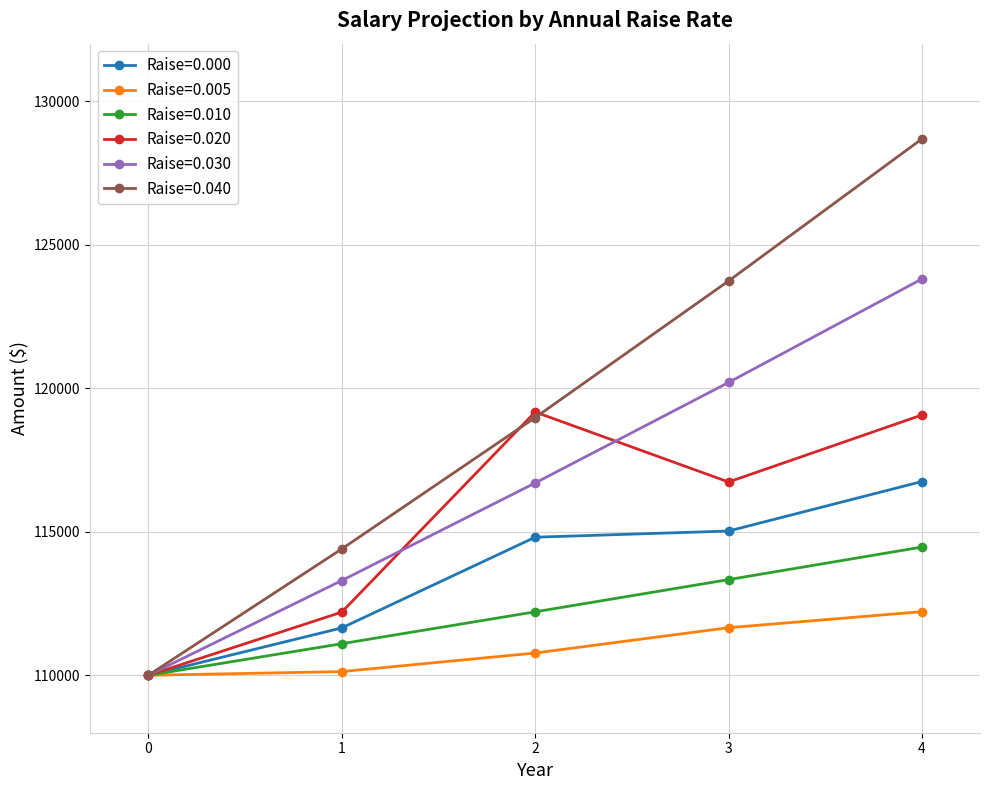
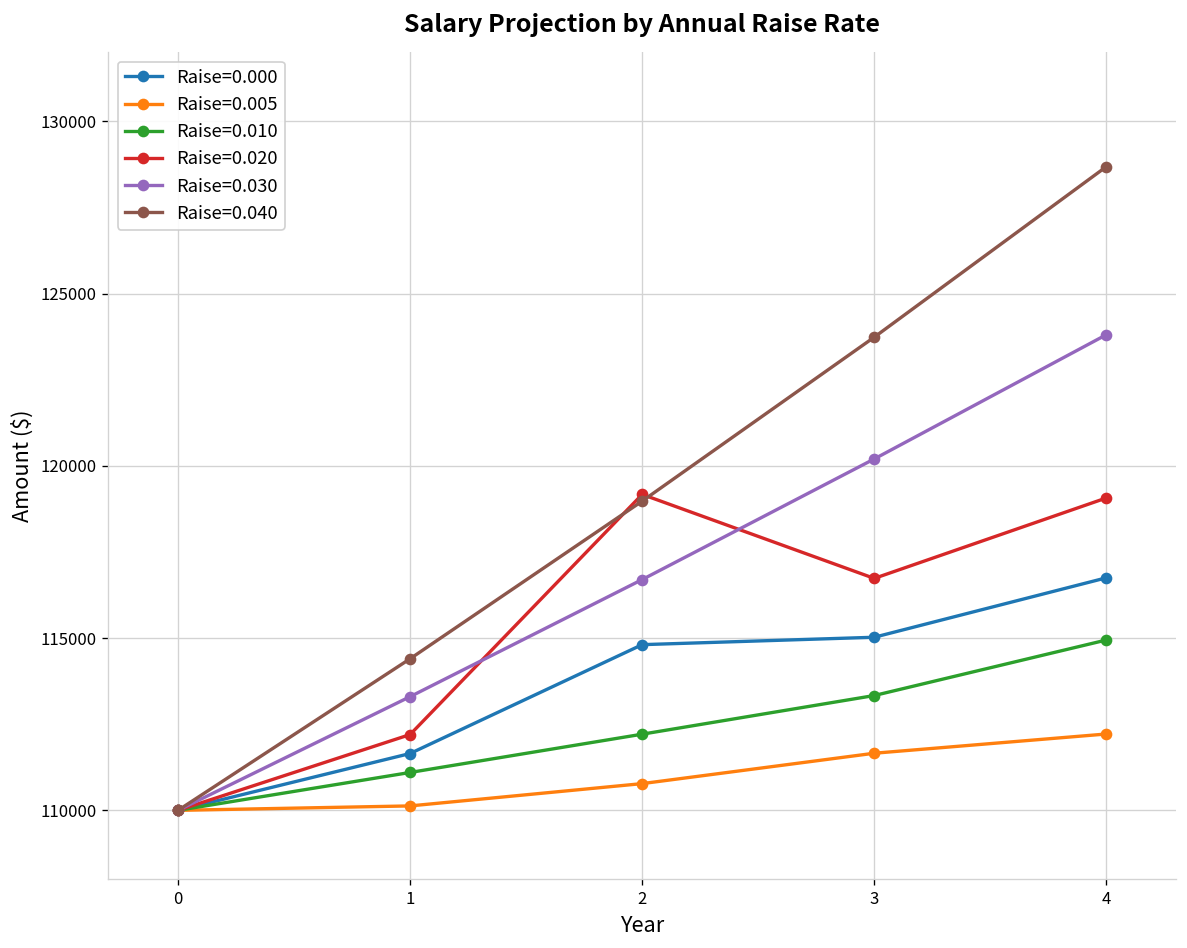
  {
    "Raise=0.000": {
      "1": 111700,
      "2": 114800,
      "3": 115000,
      "4": 116700
    },
    "Raise=0.005": {
      "1": 110100,
      "2": 110800,
      "3": 111700,
      "4": 112200
    },
    "Raise=0.010": {
      "1": 111100,
      "2": 112200,
      "3": 113300,
-     "4": 114500
+     "4": 114900
    },
    "Raise=0.020": {
      "1": 112200,
      "2": 119200,
      "3": 116700,
      "4": 119100
    },
    "Raise=0.030": {
      "1": 113300,
      "2": 116700,
      "3": 120200,
      "4": 123800
    },
    "Raise=0.040": {
      "1": 114400,
      "2": 119000,
      "3": 123700,
      "4": 128700
    }
  }
